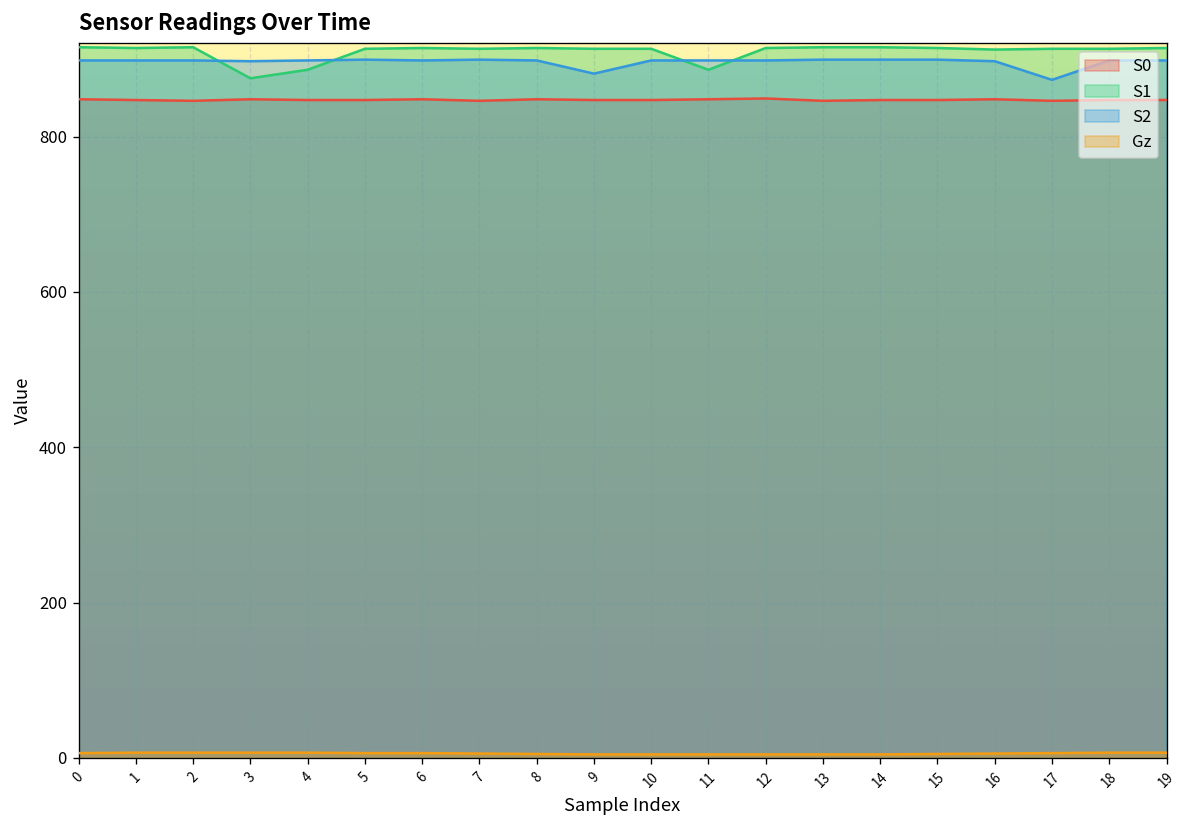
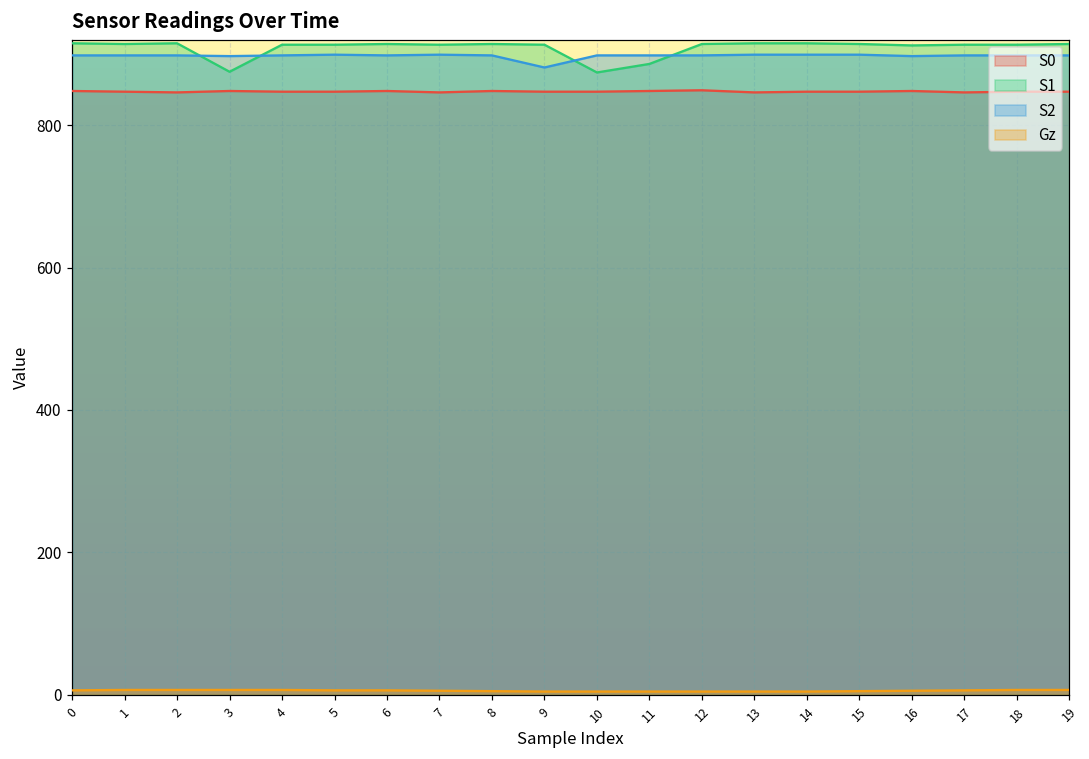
  {
    "S1": {
      "0": 920,
      "1": 910,
      "2": 920,
      "3": 880,
-     "4": 890,
+     "4": 910,
      "5": 910,
      "6": 910,
      "7": 910,
      "8": 910,
      "9": 910,
-     "10": 910,
+     "10": 870,
      "11": 890,
      "12": 910,
      "13": 920,
      "14": 920,
      "15": 910,
      "16": 910,
      "17": 910,
      "18": 910,
      "19": 910
    },
    "S2": {
      "0": 900,
      "1": 900,
      "2": 900,
      "3": 900,
      "4": 900,
      "5": 900,
      "6": 900,
      "7": 900,
      "8": 900,
      "9": 880,
      "10": 900,
      "11": 900,
      "12": 900,
      "13": 900,
      "14": 900,
      "15": 900,
      "16": 900,
-     "17": 870,
+     "17": 900,
      "19": 900
    }
  }
